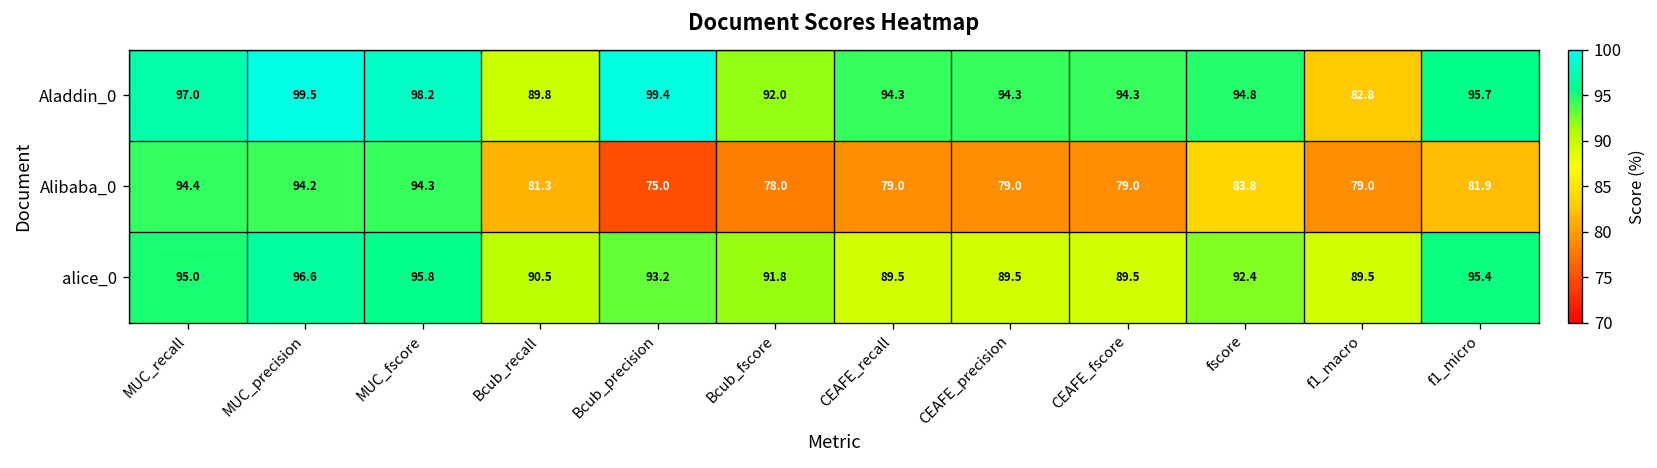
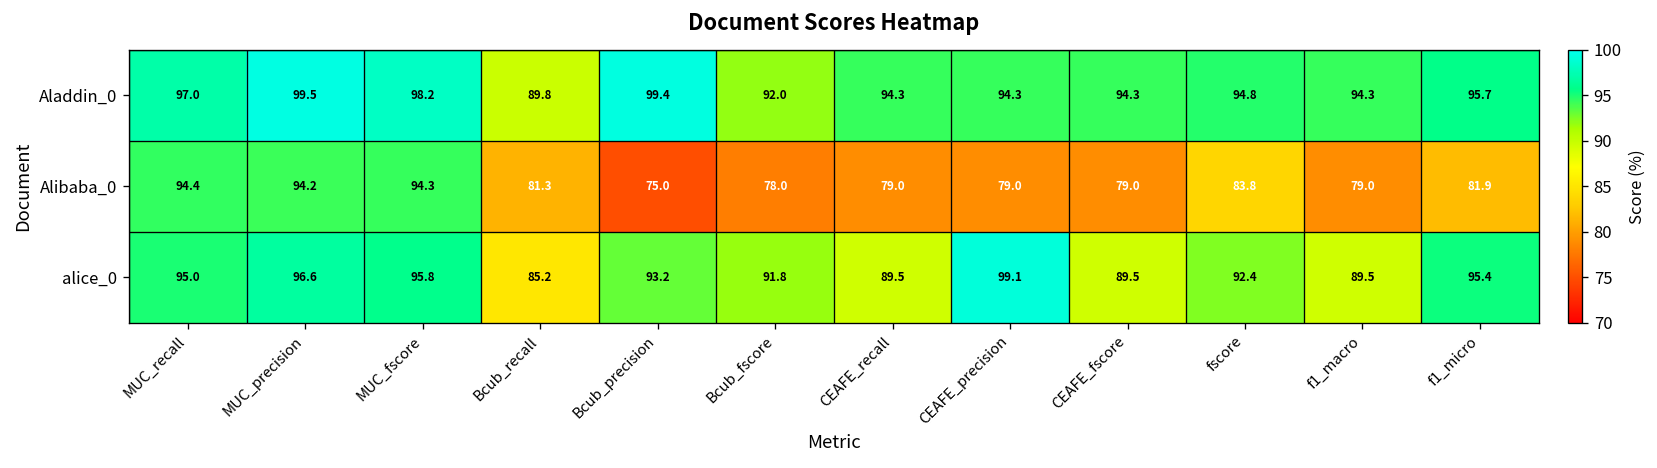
  {
    "Aladdin_0": {
      "MUC_recall": 97.0,
      "MUC_precision": 99.5,
      "MUC_fscore": 98.2,
      "Bcub_recall": 89.8,
      "Bcub_precision": 99.4,
      "Bcub_fscore": 92.0,
      "CEAFE_recall": 94.3,
      "CEAFE_precision": 94.3,
      "CEAFE_fscore": 94.3,
      "fscore": 94.8,
-     "f1_macro": 82.8,
+     "f1_macro": 94.3,
      "f1_micro": 95.7
    },
    "Alibaba_0": {
      "MUC_recall": 94.4,
      "MUC_precision": 94.2,
      "MUC_fscore": 94.3,
      "Bcub_recall": 81.3,
      "Bcub_precision": 75.0,
      "Bcub_fscore": 78.0,
      "CEAFE_recall": 79.0,
      "CEAFE_precision": 79.0,
      "CEAFE_fscore": 79.0,
      "fscore": 83.8,
      "f1_macro": 79.0,
      "f1_micro": 81.9
    },
    "alice_0": {
      "MUC_recall": 95.0,
      "MUC_precision": 96.6,
      "MUC_fscore": 95.8,
-     "Bcub_recall": 90.5,
+     "Bcub_recall": 85.2,
      "Bcub_precision": 93.2,
      "Bcub_fscore": 91.8,
      "CEAFE_recall": 89.5,
-     "CEAFE_precision": 89.5,
+     "CEAFE_precision": 99.1,
      "CEAFE_fscore": 89.5,
      "fscore": 92.4,
      "f1_macro": 89.5,
      "f1_micro": 95.4
    }
  }
